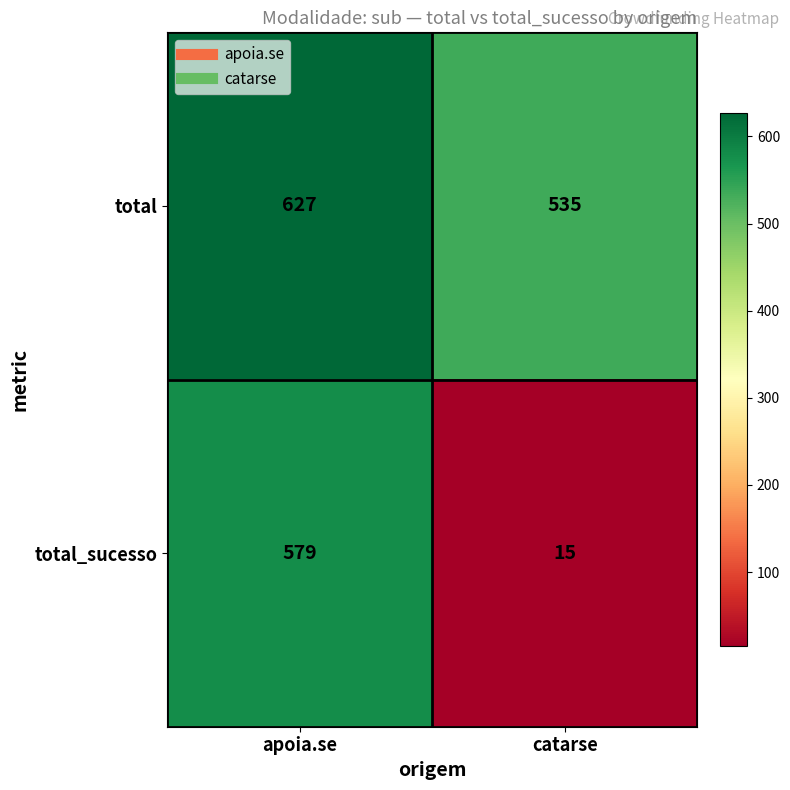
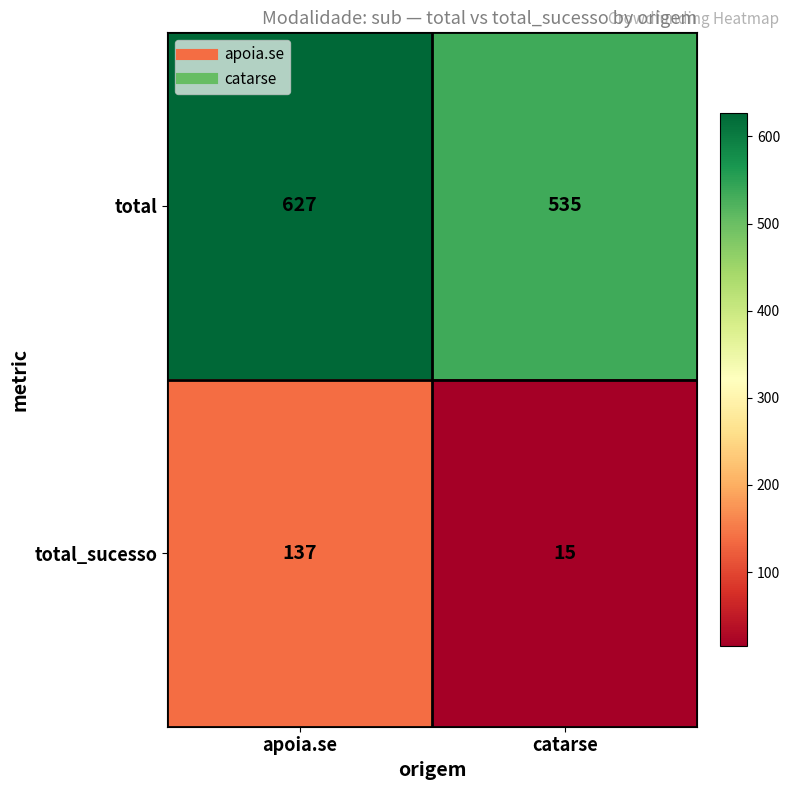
  {
    "total": {
      "apoia.se": 627,
      "catarse": 535
    },
    "total_sucesso": {
-     "apoia.se": 579,
+     "apoia.se": 137,
      "catarse": 15
    }
  }
